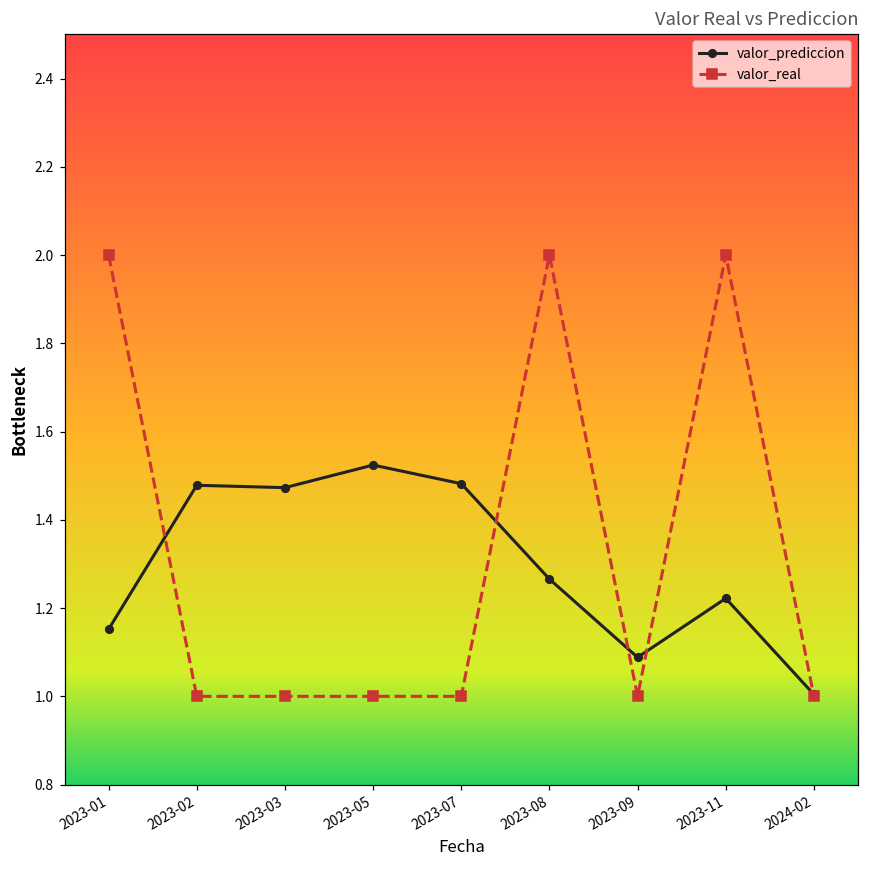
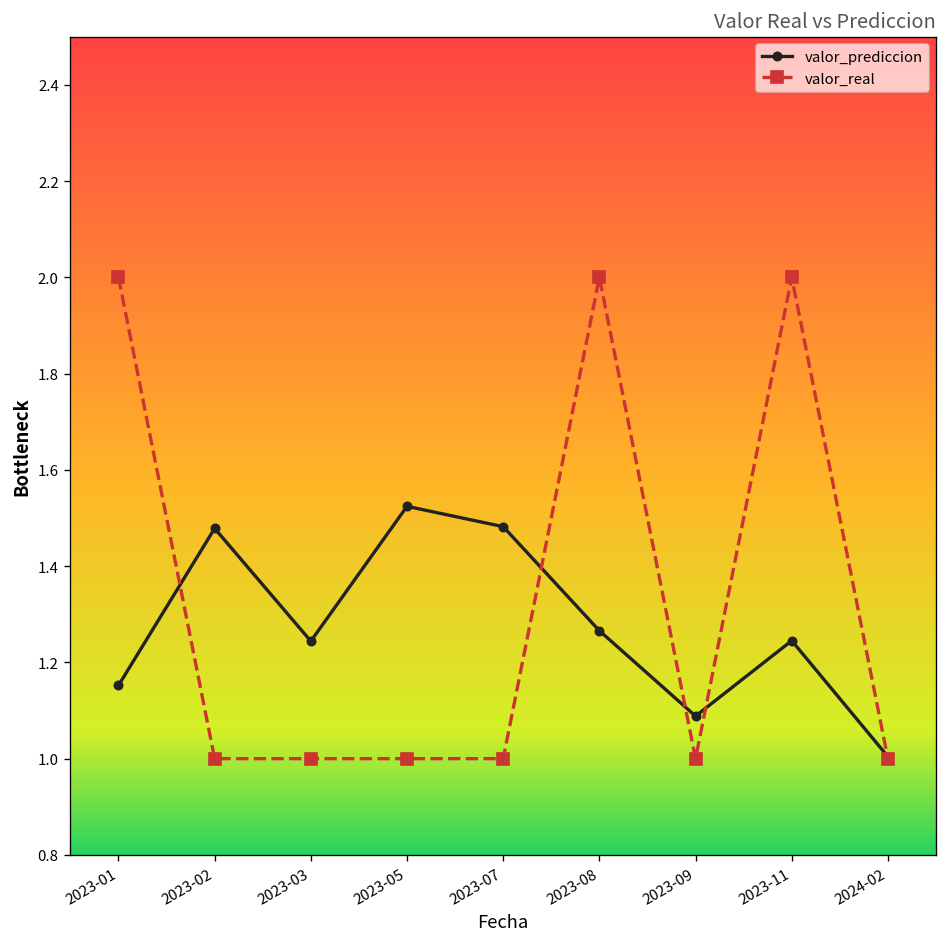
  {
    "valor_prediccion": {
      "2023-01": 1.15,
      "2023-02": 1.48,
-     "2023-03": 1.47,
+     "2023-03": 1.24,
      "2023-05": 1.52,
      "2023-07": 1.48,
      "2023-08": 1.27,
      "2023-09": 1.09,
-     "2023-11": 1.22
+     "2023-11": 1.25
    },
    "valor_real": {
      "2023-01": 2.00,
      "2023-02": 1.00,
      "2023-03": 1.00,
      "2023-05": 1.00,
      "2023-07": 1.00,
      "2023-08": 2.00,
      "2023-09": 1.00,
      "2023-11": 2.00
    }
  }
